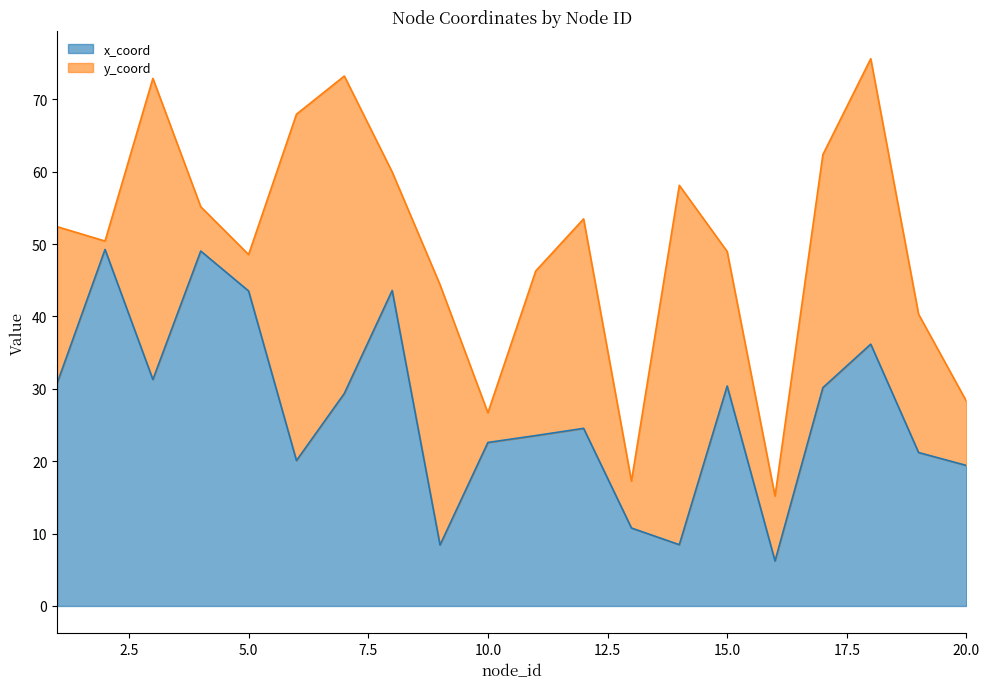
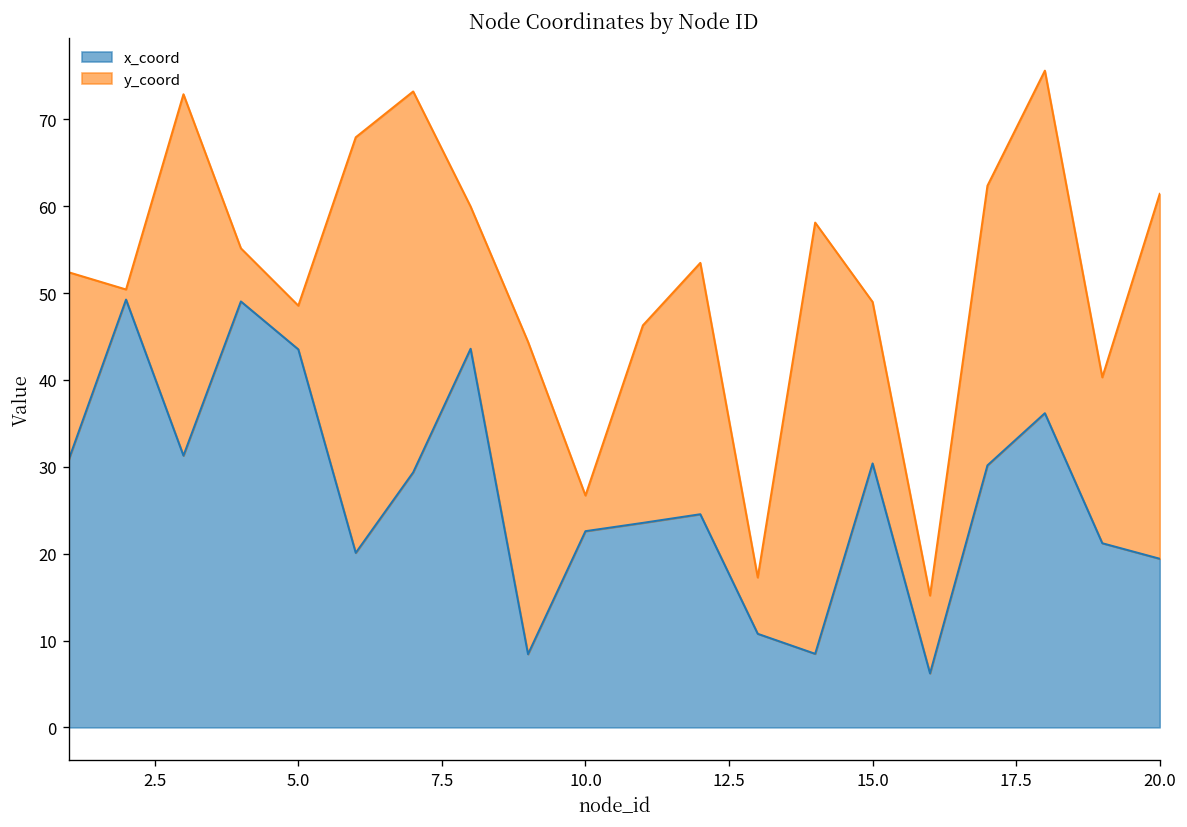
  {
    "x_coord": {
      "5.0": 44,
      "10.0": 23,
      "15.0": 30,
      "20.0": 19
    },
    "y_coord": {
      "5.0": 5,
      "10.0": 4,
      "15.0": 19,
-     "20.0": 9
+     "20.0": 42
    }
  }
